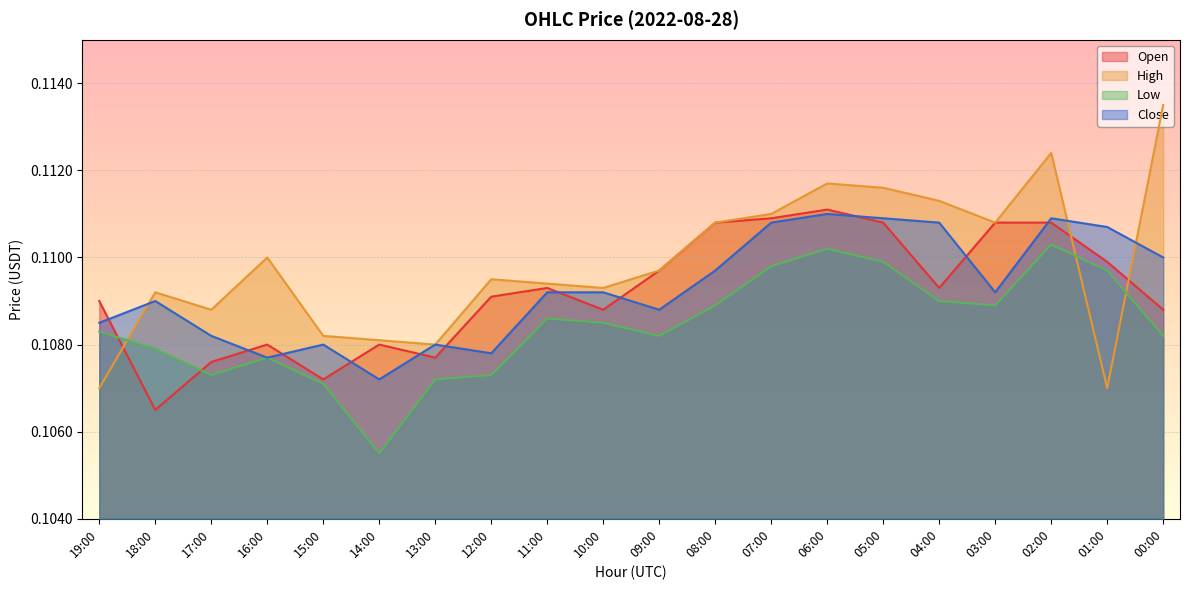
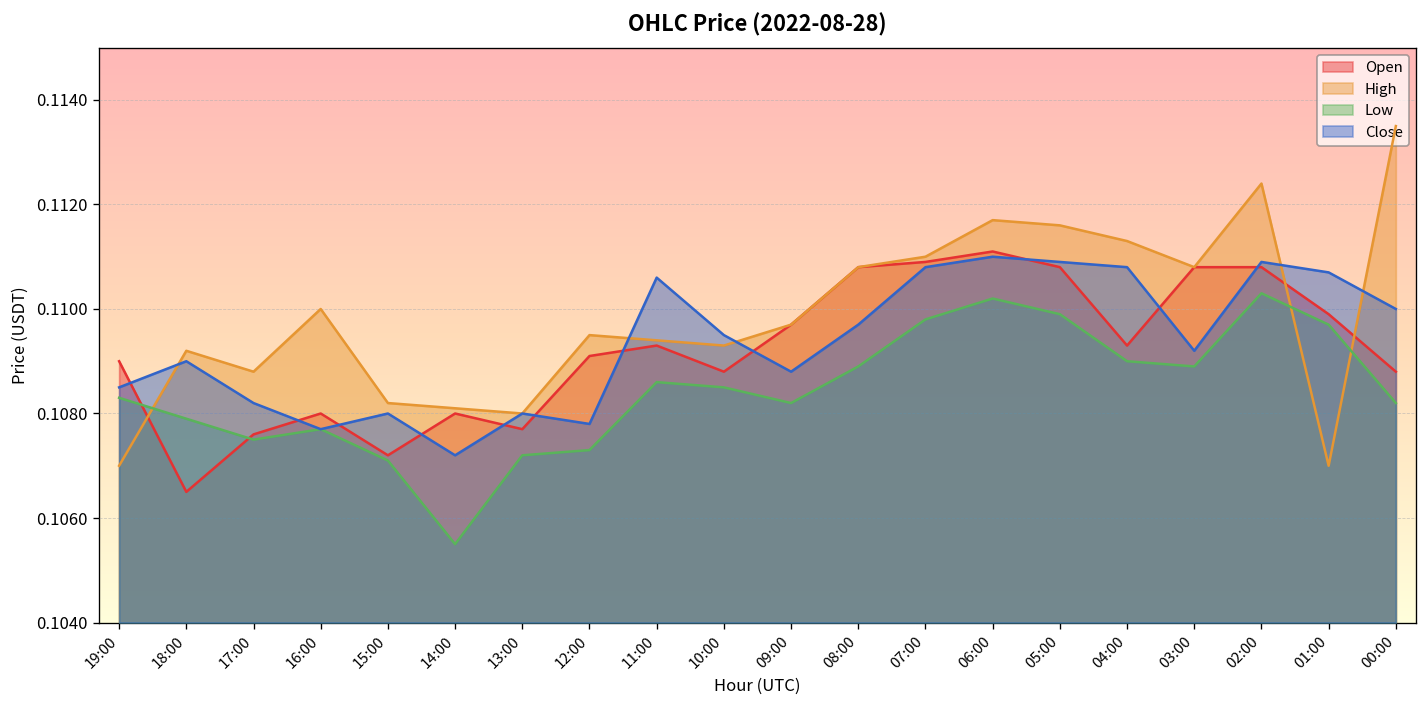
  {
    "Open": {
      "19:00": 0.1090,
      "18:00": 0.1065,
      "17:00": 0.1076,
      "16:00": 0.1080,
      "15:00": 0.1072,
      "14:00": 0.1080,
      "13:00": 0.1077,
      "12:00": 0.1091,
      "11:00": 0.1093,
      "10:00": 0.1088,
      "07:00": 0.1109,
      "06:00": 0.1111,
      "05:00": 0.1108,
      "04:00": 0.1093,
      "02:00": 0.1108,
      "01:00": 0.1099,
      "00:00": 0.1088
    },
    "High": {
      "19:00": 0.1070,
      "18:00": 0.1092,
      "17:00": 0.1088,
      "16:00": 0.1100,
      "15:00": 0.1082,
      "14:00": 0.1081,
      "12:00": 0.1095,
      "11:00": 0.1094,
      "10:00": 0.1093,
      "07:00": 0.1110,
      "06:00": 0.1117,
      "05:00": 0.1116,
      "04:00": 0.1113,
      "02:00": 0.1124,
      "01:00": 0.1070
    },
    "Low": {
      "19:00": 0.1083,
      "18:00": 0.1079,
-     "17:00": 0.1073,
+     "17:00": 0.1075,
      "15:00": 0.1071,
      "14:00": 0.1055,
      "13:00": 0.1072,
      "12:00": 0.1073,
      "11:00": 0.1086,
      "10:00": 0.1085,
      "09:00": 0.1082,
      "08:00": 0.1089,
      "07:00": 0.1098,
      "06:00": 0.1102,
      "05:00": 0.1099,
      "04:00": 0.1090,
      "03:00": 0.1089,
      "02:00": 0.1103,
      "01:00": 0.1097,
      "00:00": 0.1082
    },
    "Close": {
      "19:00": 0.1085,
      "18:00": 0.1090,
      "17:00": 0.1082,
      "15:00": 0.1080,
      "14:00": 0.1072,
      "12:00": 0.1078,
-     "11:00": 0.1092,
-     "10:00": 0.1092,
+     "11:00": 0.1106,
+     "10:00": 0.1095,
      "09:00": 0.1088,
      "08:00": 0.1097,
      "07:00": 0.1108,
      "06:00": 0.1110,
      "05:00": 0.1109,
      "04:00": 0.1108,
      "03:00": 0.1092,
      "02:00": 0.1109,
      "01:00": 0.1107,
      "00:00": 0.1100
    }
  }
